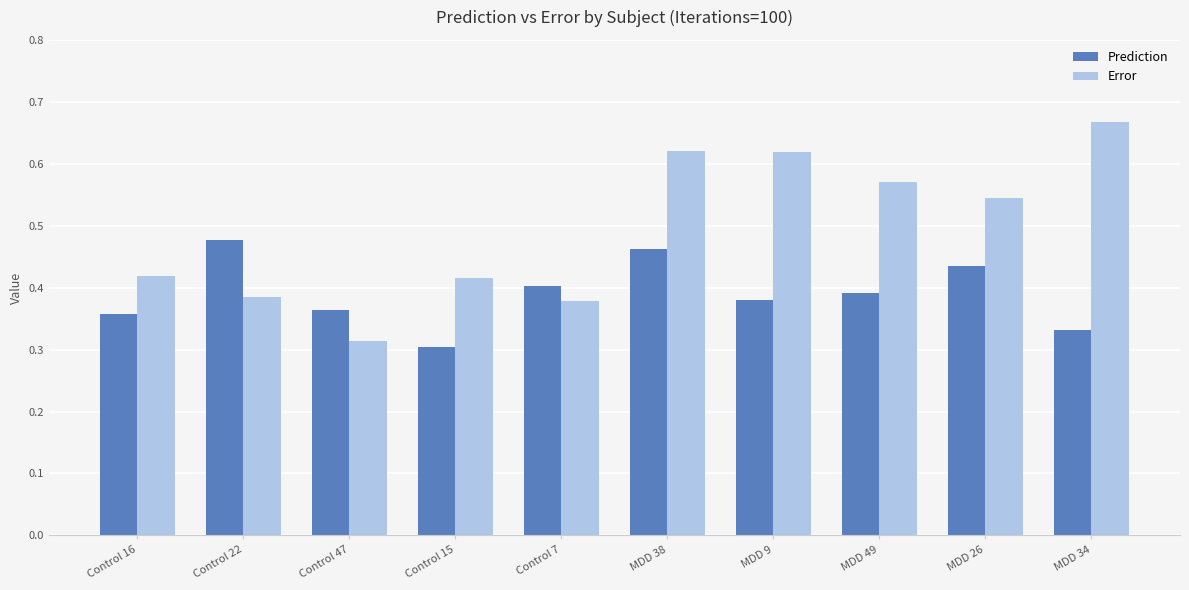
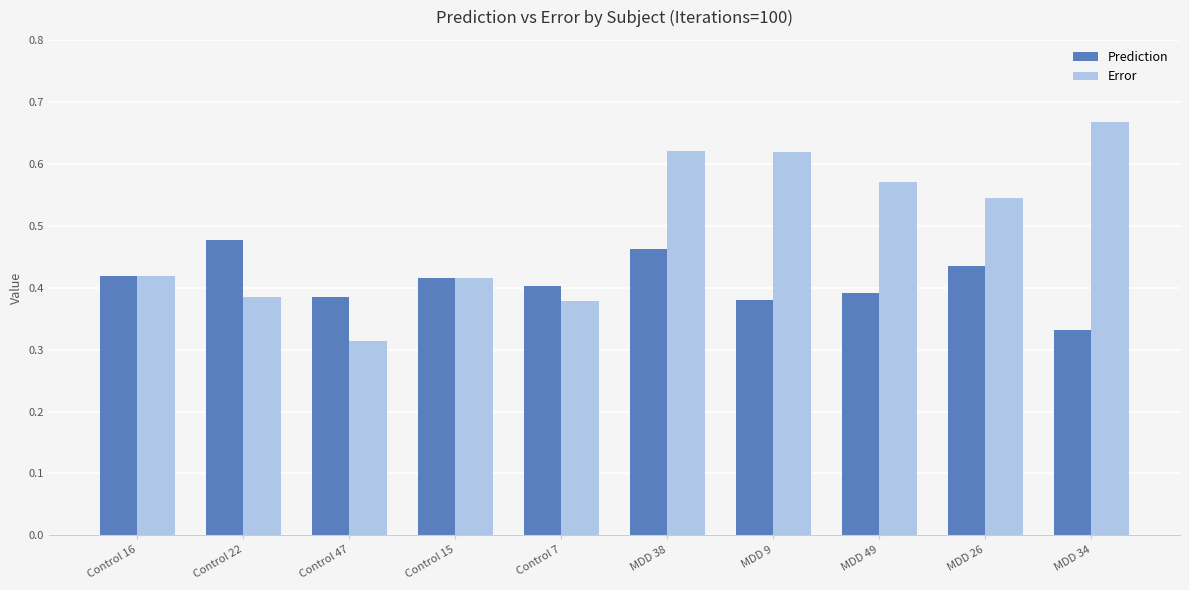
  {
    "Prediction": {
-     "Control 16": 0.36,
+     "Control 16": 0.42,
      "Control 22": 0.48,
-     "Control 47": 0.36,
-     "Control 15": 0.30,
+     "Control 47": 0.38,
+     "Control 15": 0.41,
      "Control 7": 0.40,
      "MDD 38": 0.46,
      "MDD 9": 0.38,
      "MDD 49": 0.39,
      "MDD 26": 0.44,
      "MDD 34": 0.33
    },
    "Error": {
      "Control 16": 0.42,
      "Control 22": 0.39,
      "Control 47": 0.31,
      "Control 15": 0.41,
      "Control 7": 0.38,
      "MDD 38": 0.62,
      "MDD 9": 0.62,
      "MDD 49": 0.57,
      "MDD 26": 0.54,
      "MDD 34": 0.67
    }
  }
